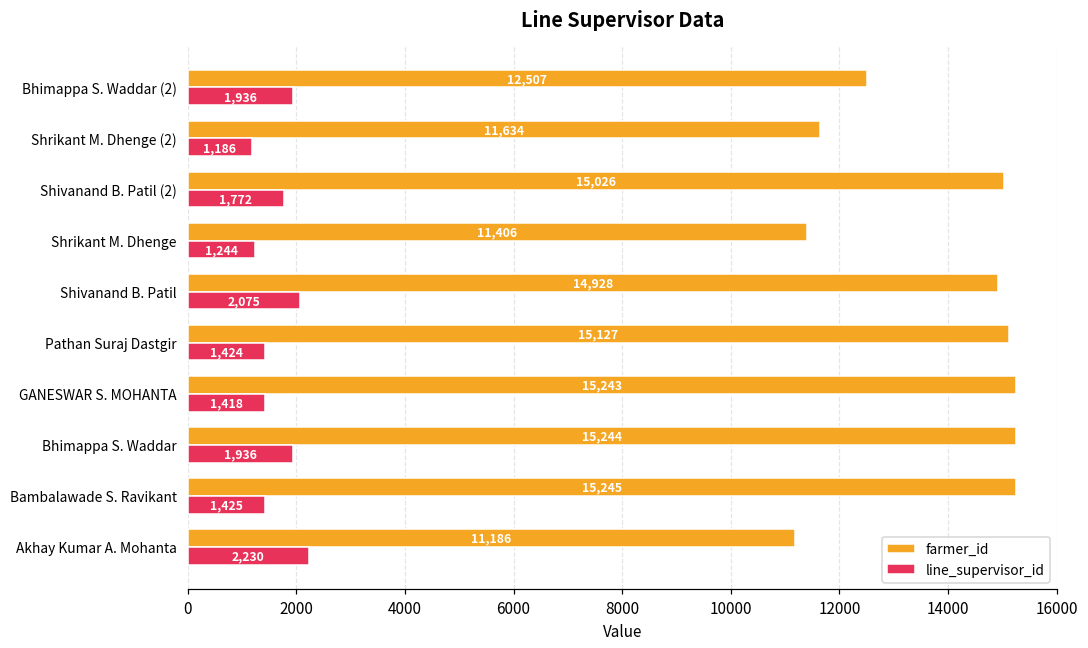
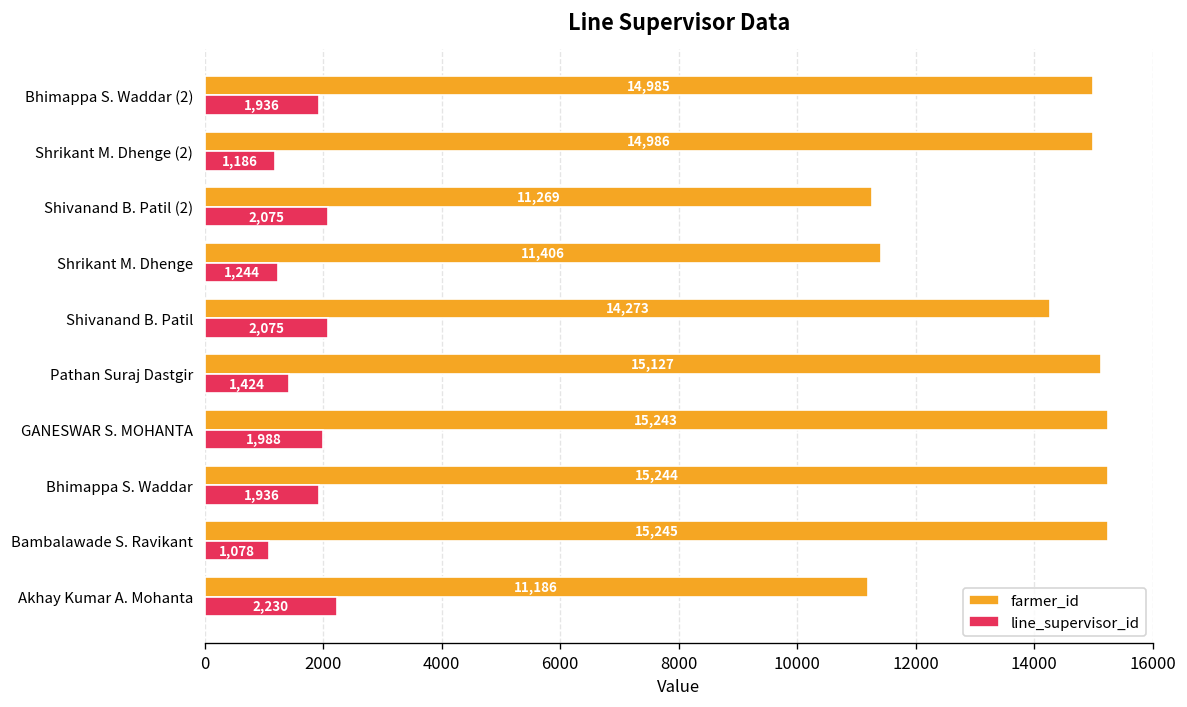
  {
    "farmer_id": {
-     "Bhimappa S. Waddar (2)": "12,507",
-     "Shrikant M. Dhenge (2)": "11,634",
-     "Shivanand B. Patil (2)": "15,026",
+     "Bhimappa S. Waddar (2)": "14,985",
+     "Shrikant M. Dhenge (2)": "14,986",
+     "Shivanand B. Patil (2)": "11,269",
      "Shrikant M. Dhenge": "11,406",
-     "Shivanand B. Patil": "14,928",
+     "Shivanand B. Patil": "14,273",
      "Pathan Suraj Dastgir": "15,127",
      "GANESWAR S. MOHANTA": "15,243",
      "Bhimappa S. Waddar": "15,244",
      "Bambalawade S. Ravikant": "15,245",
      "Akhay Kumar A. Mohanta": "11,186"
    },
    "line_supervisor_id": {
      "Bhimappa S. Waddar (2)": "1,936",
      "Shrikant M. Dhenge (2)": "1,186",
-     "Shivanand B. Patil (2)": "1,772",
+     "Shivanand B. Patil (2)": "2,075",
      "Shrikant M. Dhenge": "1,244",
      "Shivanand B. Patil": "2,075",
      "Pathan Suraj Dastgir": "1,424",
-     "GANESWAR S. MOHANTA": "1,418",
+     "GANESWAR S. MOHANTA": "1,988",
      "Bhimappa S. Waddar": "1,936",
-     "Bambalawade S. Ravikant": "1,425",
+     "Bambalawade S. Ravikant": "1,078",
      "Akhay Kumar A. Mohanta": "2,230"
    }
  }
